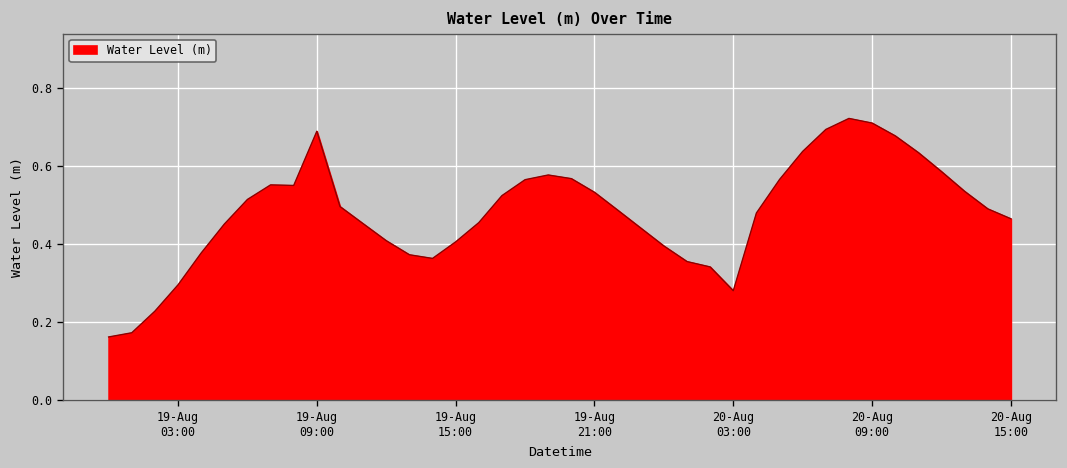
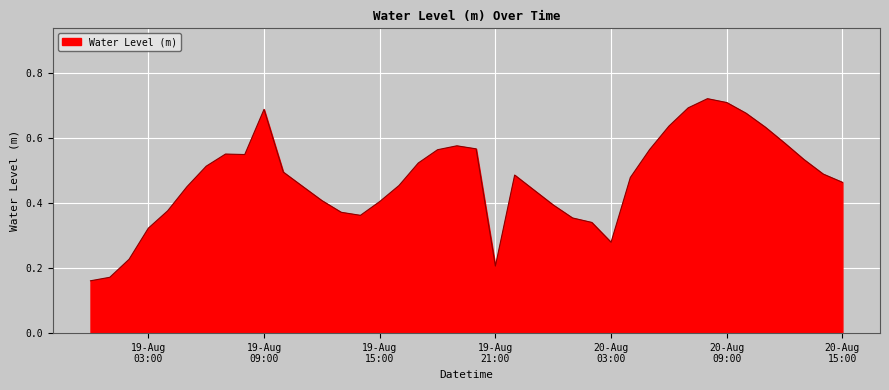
  {
-   "19-Aug 03:00": 0.29,
+   "19-Aug 03:00": 0.32,
    "19-Aug 09:00": 0.69,
    "19-Aug 15:00": 0.40,
-   "19-Aug 21:00": 0.53,
+   "19-Aug 21:00": 0.21,
    "20-Aug 03:00": 0.28,
    "20-Aug 09:00": 0.71,
    "20-Aug 15:00": 0.46
  }
